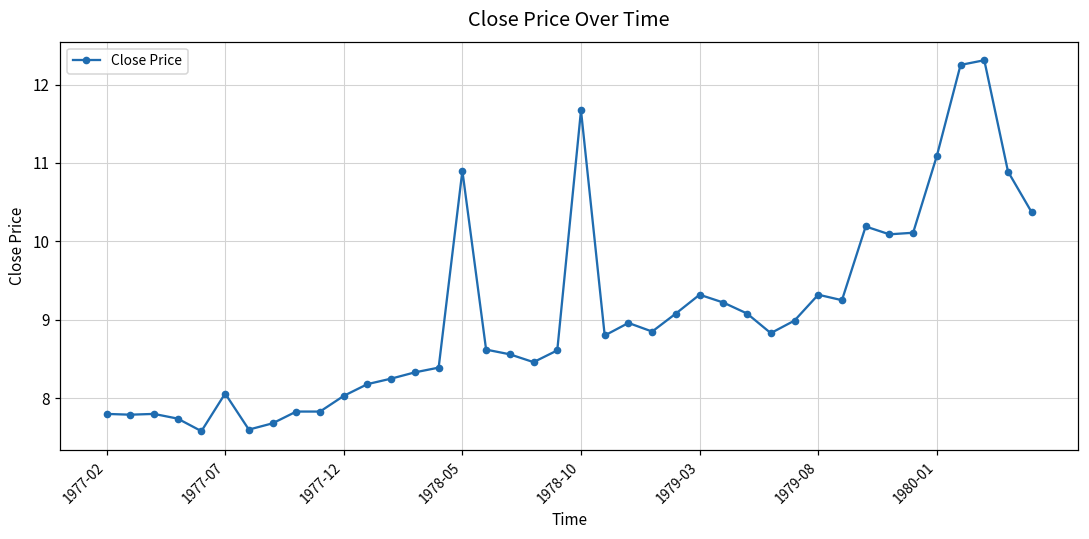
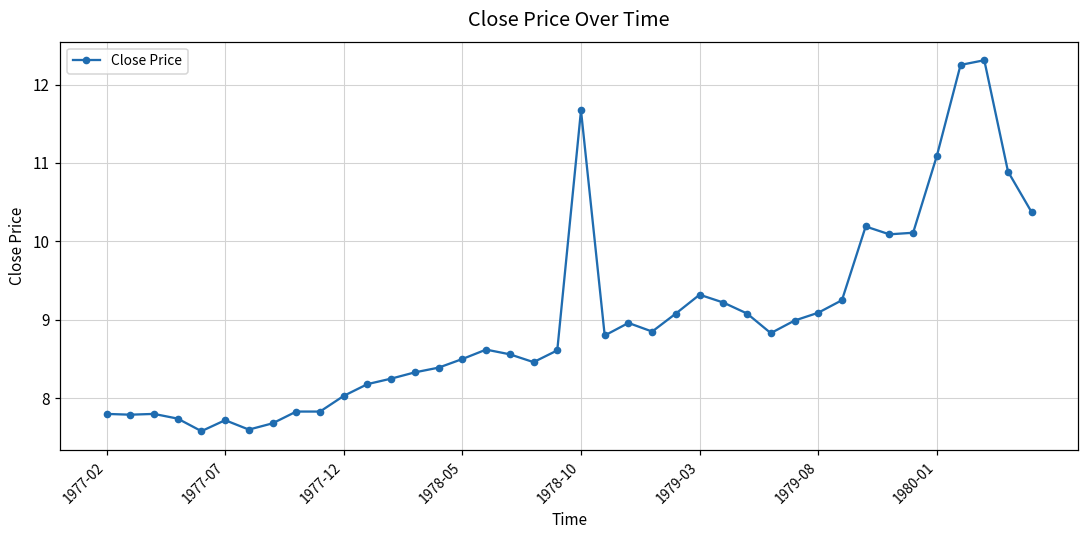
  {
    "1977-02": 7.8,
-   "1977-07": 8.1,
+   "1977-07": 7.7,
    "1977-12": 8.0,
-   "1978-05": 10.9,
+   "1978-05": 8.5,
    "1978-10": 11.7,
    "1979-03": 9.3,
-   "1979-08": 9.3,
+   "1979-08": 9.1,
    "1980-01": 11.1
  }
